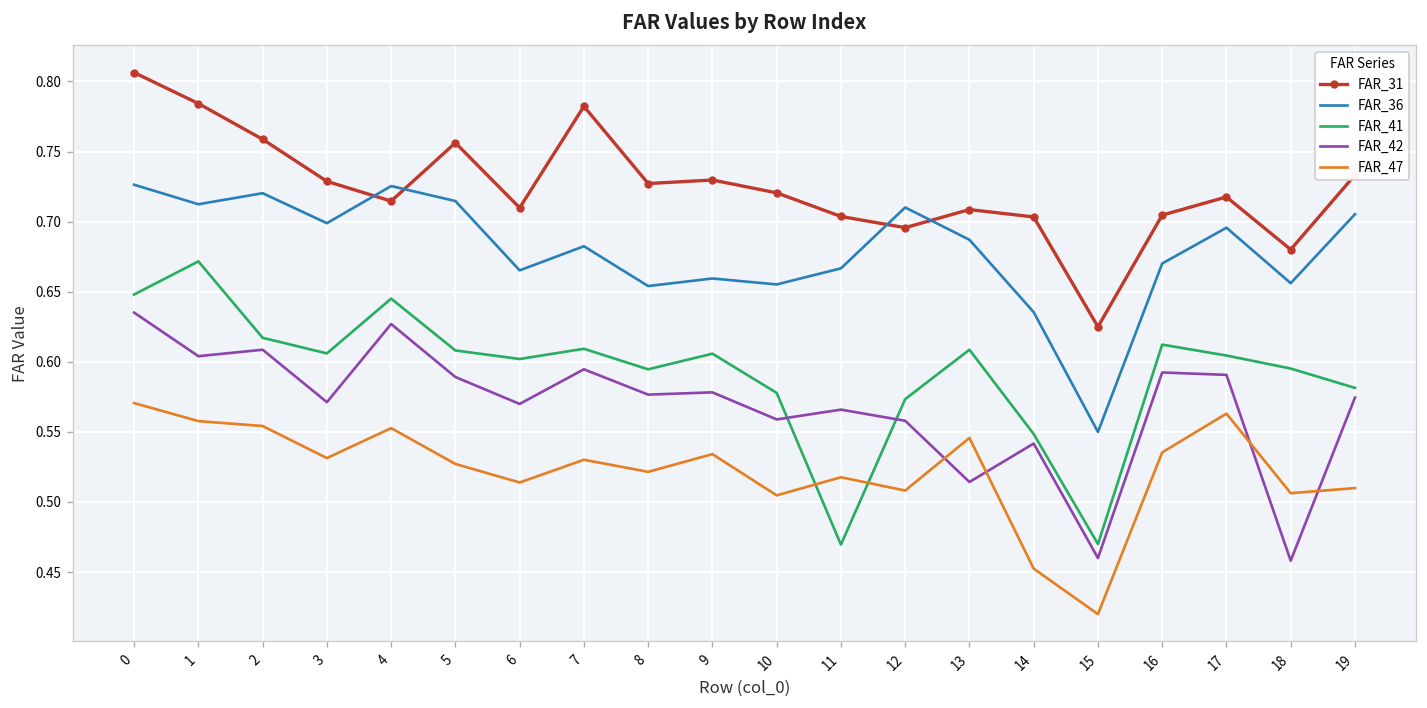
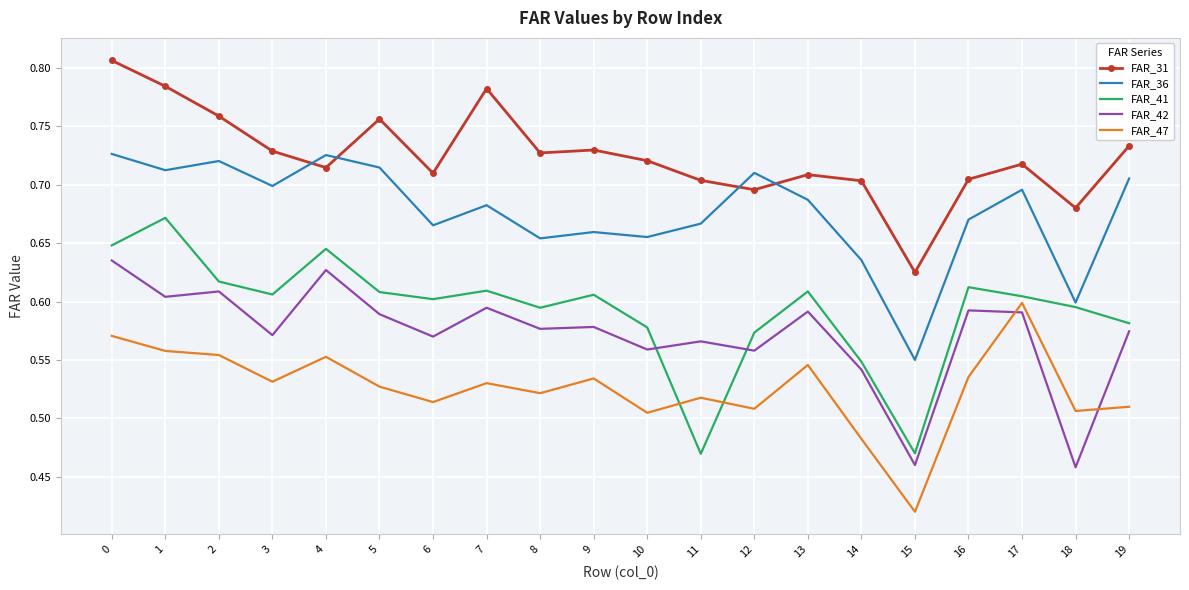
  {
    "FAR_31": {
      "0": 0.806,
      "1": 0.784,
      "2": 0.759,
      "3": 0.729,
      "4": 0.715,
      "5": 0.756,
      "6": 0.710,
      "7": 0.782,
      "8": 0.727,
      "9": 0.730,
      "10": 0.721,
      "11": 0.704,
      "12": 0.696,
      "13": 0.709,
      "14": 0.703,
      "15": 0.625,
      "16": 0.705,
      "17": 0.718,
      "18": 0.680,
      "19": 0.733
    },
    "FAR_36": {
      "0": 0.726,
      "1": 0.712,
      "2": 0.720,
      "3": 0.699,
      "4": 0.725,
      "5": 0.715,
      "6": 0.665,
      "7": 0.682,
      "8": 0.654,
      "9": 0.659,
      "10": 0.655,
      "11": 0.667,
      "12": 0.710,
      "13": 0.687,
      "14": 0.635,
      "15": 0.550,
      "16": 0.670,
      "17": 0.696,
-     "18": 0.656,
+     "18": 0.599,
      "19": 0.705
    },
    "FAR_41": {
      "0": 0.648,
      "1": 0.672,
      "2": 0.617,
      "3": 0.606,
      "4": 0.645,
      "5": 0.608,
      "6": 0.602,
      "7": 0.609,
      "8": 0.595,
      "9": 0.606,
      "10": 0.578,
      "11": 0.470,
      "12": 0.573,
      "13": 0.609,
      "14": 0.548,
      "15": 0.470,
      "16": 0.612,
      "17": 0.604,
      "18": 0.595,
      "19": 0.581
    },
    "FAR_42": {
      "0": 0.635,
      "1": 0.604,
      "2": 0.609,
      "3": 0.571,
      "4": 0.627,
      "5": 0.589,
      "6": 0.570,
      "7": 0.595,
      "8": 0.577,
      "9": 0.578,
      "10": 0.559,
      "11": 0.566,
      "12": 0.558,
-     "13": 0.514,
+     "13": 0.591,
      "14": 0.542,
      "15": 0.460,
      "16": 0.592,
      "17": 0.591,
      "18": 0.458,
      "19": 0.575
    },
    "FAR_47": {
      "0": 0.571,
      "1": 0.558,
      "2": 0.554,
      "3": 0.531,
      "4": 0.553,
      "5": 0.527,
      "6": 0.514,
      "7": 0.530,
      "8": 0.522,
      "9": 0.534,
      "10": 0.505,
      "11": 0.518,
      "12": 0.508,
      "13": 0.546,
-     "14": 0.452,
+     "14": 0.482,
      "15": 0.420,
      "16": 0.535,
-     "17": 0.563,
+     "17": 0.599,
      "18": 0.506,
      "19": 0.510
    }
  }
